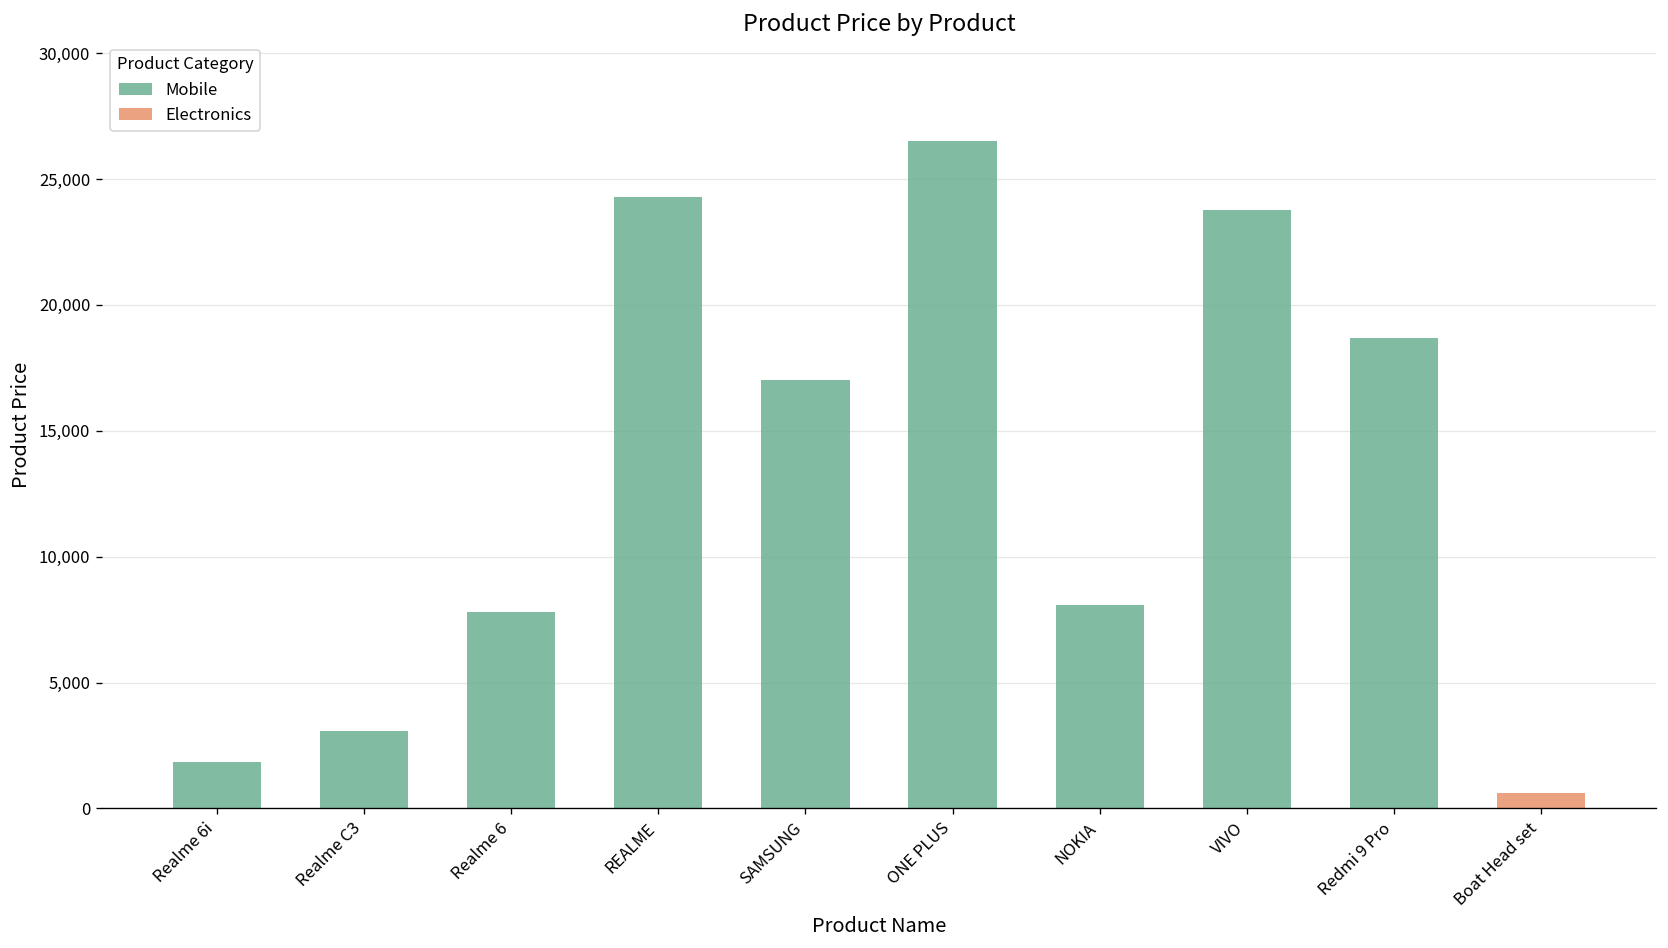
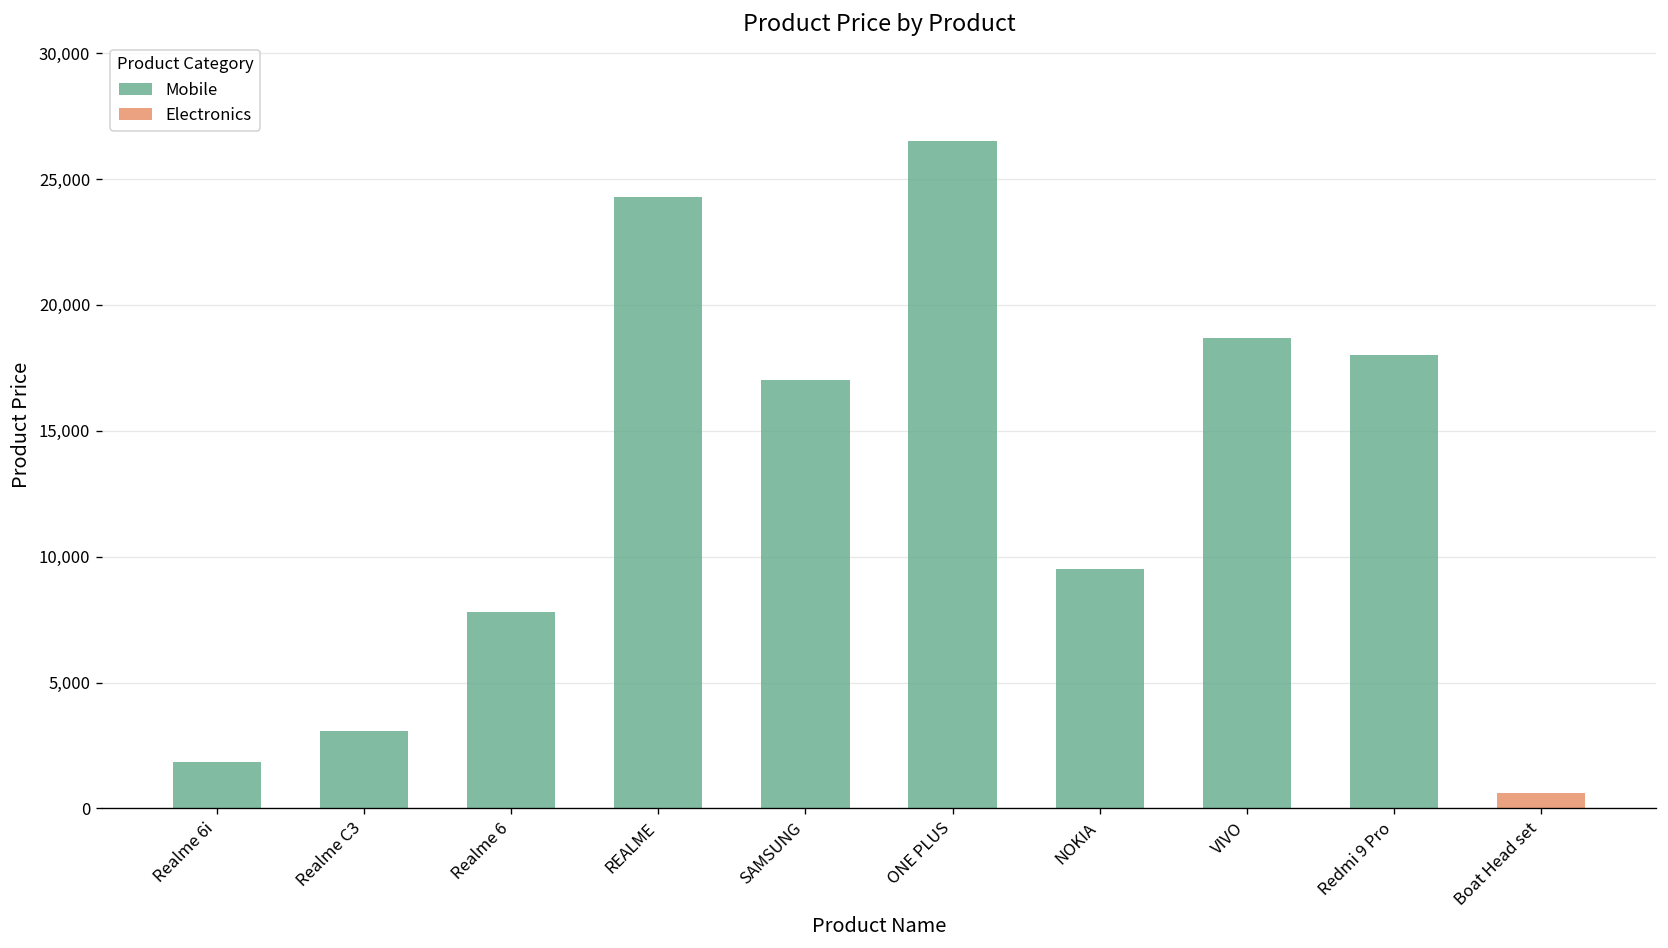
  {
    "Mobile": {
      "Realme 6i": "1,900",
      "Realme C3": "3,100",
      "Realme 6": "7,800",
      "REALME": "24,300",
      "SAMSUNG": "17,000",
      "ONE PLUS": "26,500",
-     "NOKIA": "8,100",
-     "VIVO": "23,800",
-     "Redmi 9 Pro": "18,700"
+     "NOKIA": "9,500",
+     "VIVO": "18,700",
+     "Redmi 9 Pro": "18,000"
    },
    "Electronics": {
      "Boat Head set": "600"
    }
  }
